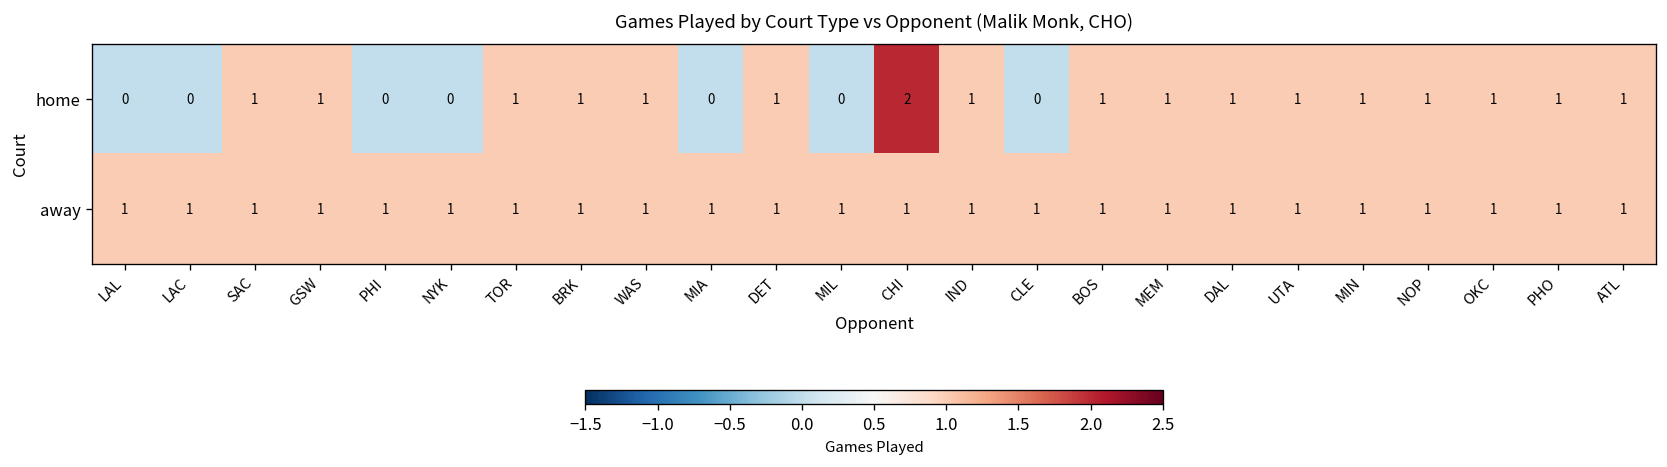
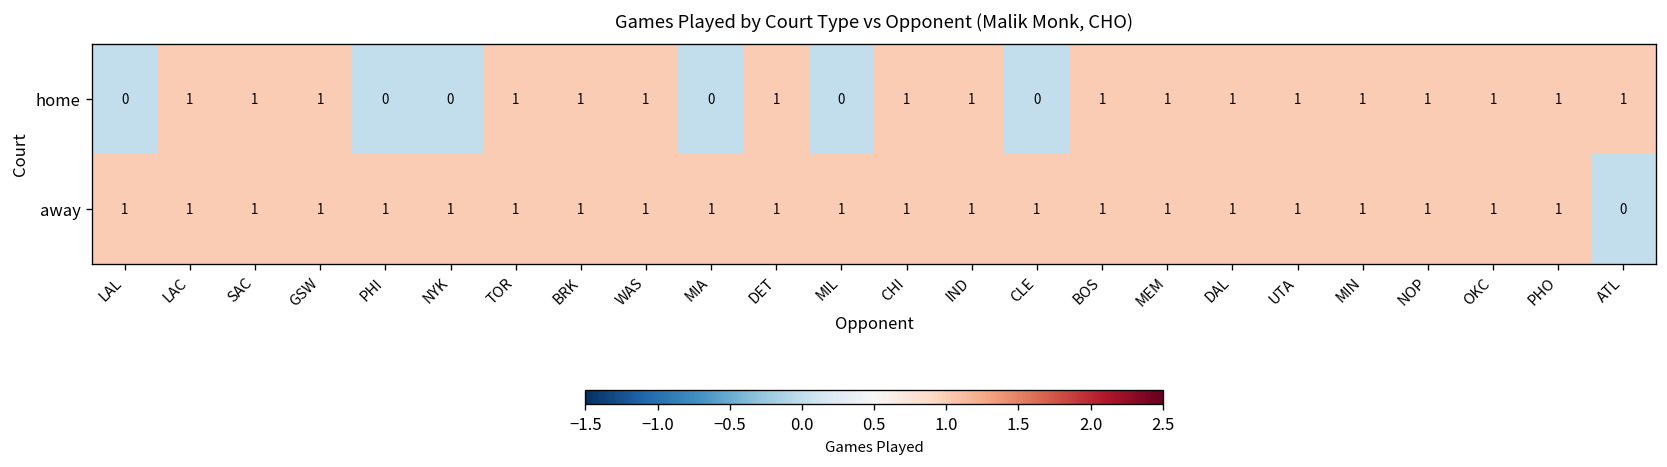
  {
    "home": {
      "LAL": 0,
-     "LAC": 0,
+     "LAC": 1,
      "SAC": 1,
      "GSW": 1,
      "PHI": 0,
      "NYK": 0,
      "TOR": 1,
      "BRK": 1,
      "WAS": 1,
      "MIA": 0,
      "DET": 1,
      "MIL": 0,
-     "CHI": 2,
+     "CHI": 1,
      "IND": 1,
      "CLE": 0,
      "BOS": 1,
      "MEM": 1,
      "DAL": 1,
      "UTA": 1,
      "MIN": 1,
      "NOP": 1,
      "OKC": 1,
      "PHO": 1,
      "ATL": 1
    },
    "away": {
      "LAL": 1,
      "LAC": 1,
      "SAC": 1,
      "GSW": 1,
      "PHI": 1,
      "NYK": 1,
      "TOR": 1,
      "BRK": 1,
      "WAS": 1,
      "MIA": 1,
      "DET": 1,
      "MIL": 1,
      "CHI": 1,
      "IND": 1,
      "CLE": 1,
      "BOS": 1,
      "MEM": 1,
      "DAL": 1,
      "UTA": 1,
      "MIN": 1,
      "NOP": 1,
      "OKC": 1,
      "PHO": 1,
-     "ATL": 1
+     "ATL": 0
    }
  }
